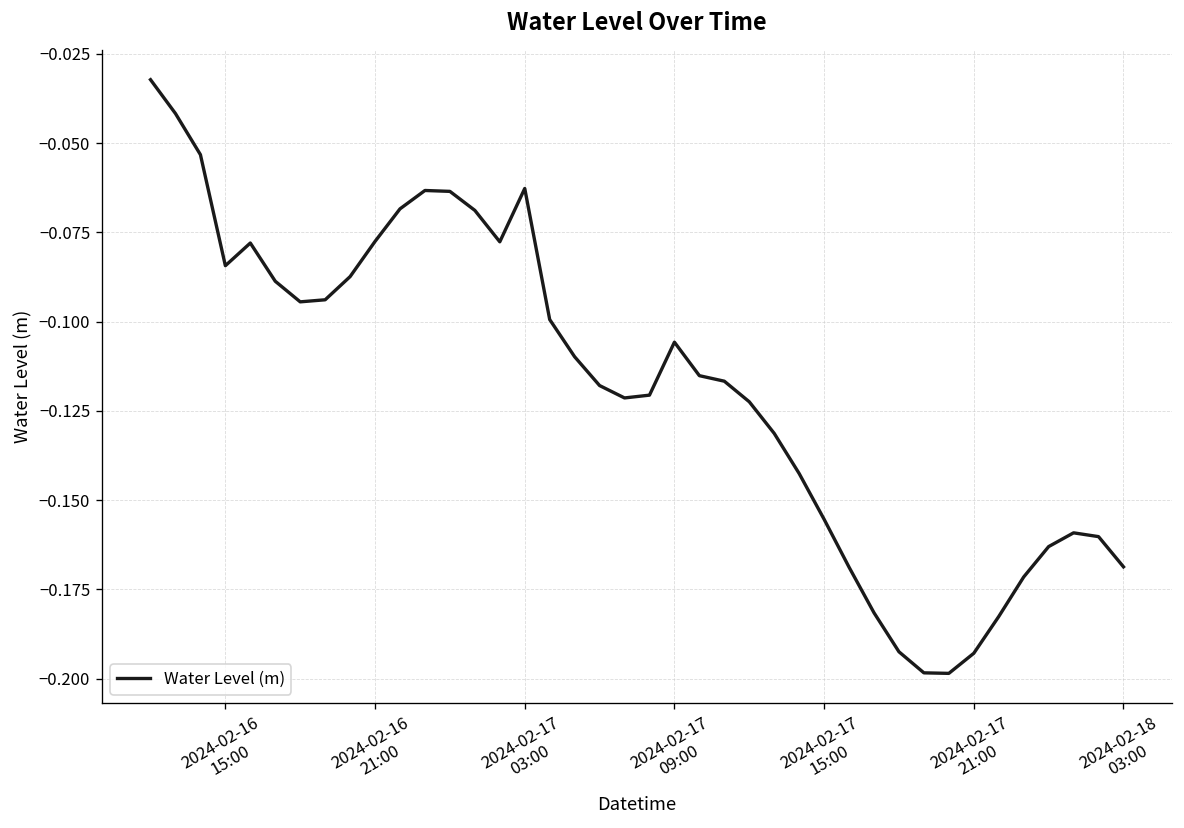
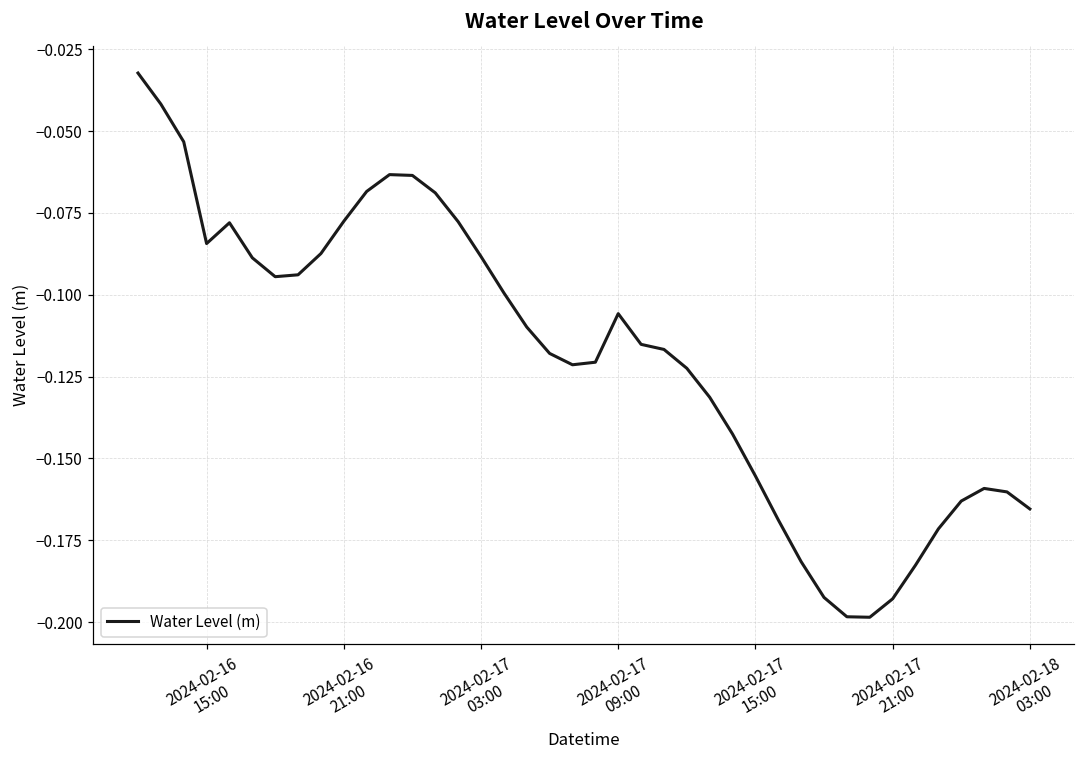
  {
    "2024-02-16 15:00": -0.084,
    "2024-02-16 21:00": -0.078,
-   "2024-02-17 03:00": -0.063,
+   "2024-02-17 03:00": -0.088,
    "2024-02-17 09:00": -0.106,
    "2024-02-17 15:00": -0.155,
    "2024-02-17 21:00": -0.193,
-   "2024-02-18 03:00": -0.169
+   "2024-02-18 03:00": -0.165
  }
